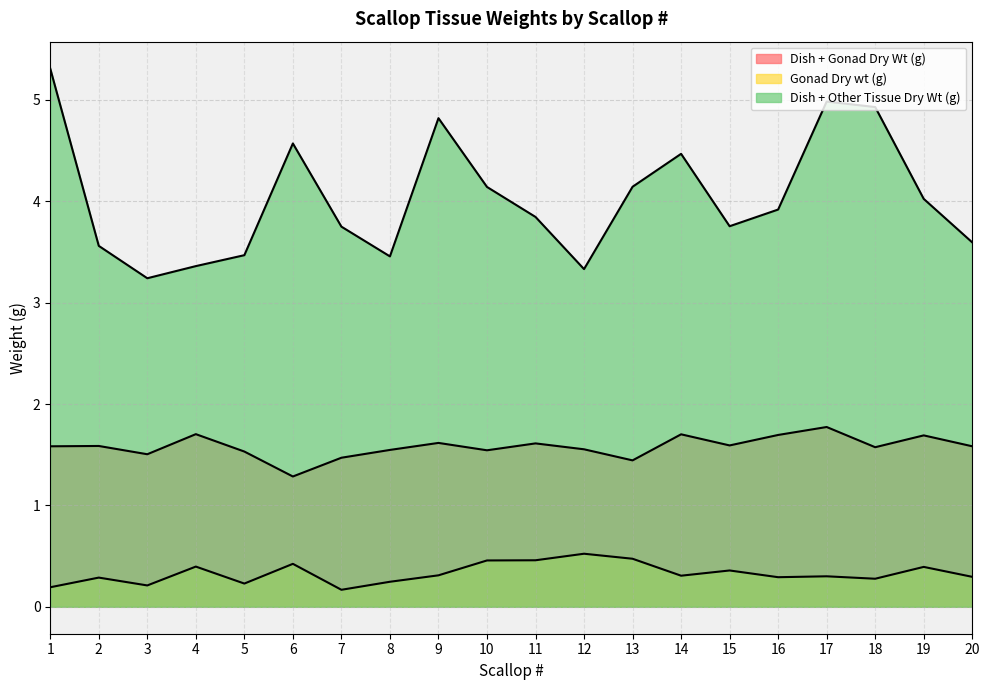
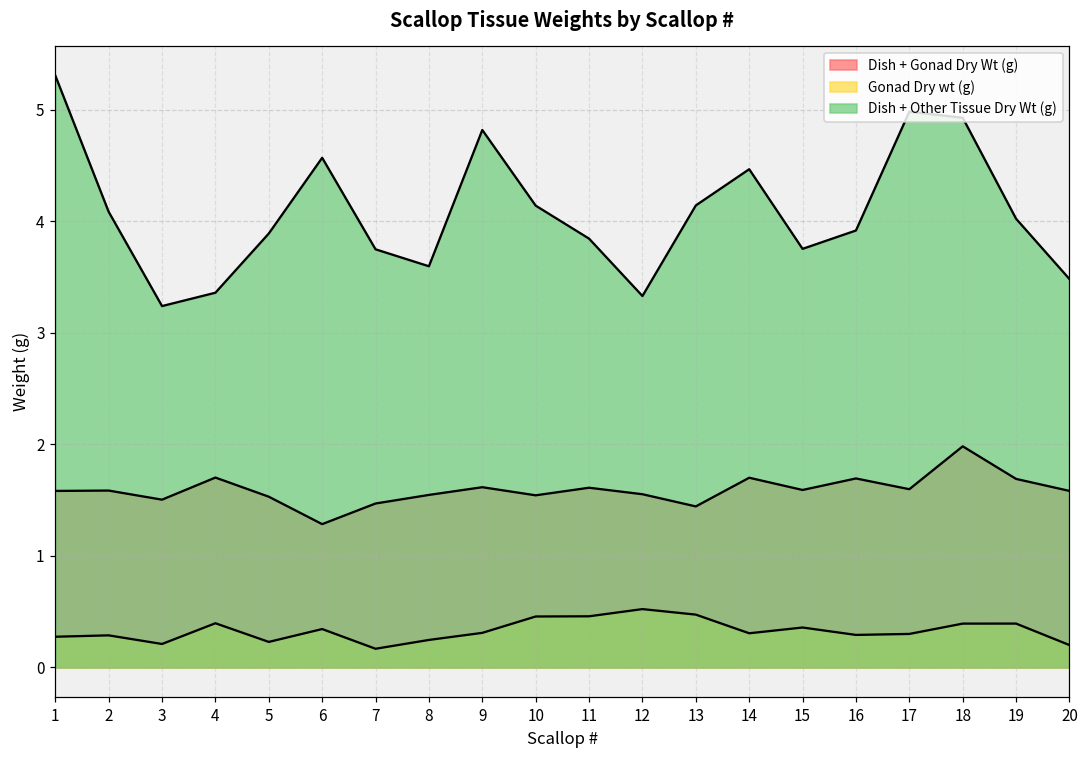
  {
    "Dish + Gonad Dry Wt (g)": {
      "1": 1.58,
      "2": 1.59,
      "3": 1.50,
      "4": 1.70,
      "5": 1.53,
      "6": 1.29,
      "7": 1.47,
      "8": 1.55,
      "9": 1.62,
      "10": 1.54,
      "11": 1.61,
      "12": 1.55,
      "13": 1.44,
      "14": 1.70,
      "15": 1.59,
      "16": 1.69,
-     "17": 1.77,
-     "18": 1.57,
+     "17": 1.60,
+     "18": 1.98,
      "19": 1.69,
      "20": 1.58
    },
    "Gonad Dry wt (g)": {
-     "1": 0.19,
+     "1": 0.28,
      "2": 0.29,
      "3": 0.21,
      "4": 0.40,
      "5": 0.23,
-     "6": 0.42,
+     "6": 0.34,
      "7": 0.17,
      "8": 0.25,
      "9": 0.31,
      "10": 0.46,
      "11": 0.46,
      "12": 0.52,
      "13": 0.47,
      "14": 0.31,
      "15": 0.36,
      "16": 0.29,
      "17": 0.30,
-     "18": 0.28,
+     "18": 0.39,
      "19": 0.39,
-     "20": 0.30
+     "20": 0.20
    },
    "Dish + Other Tissue Dry Wt (g)": {
      "1": 5.31,
-     "2": 3.56,
+     "2": 4.09,
      "3": 3.24,
      "4": 3.36,
-     "5": 3.47,
+     "5": 3.89,
      "6": 4.57,
      "7": 3.75,
-     "8": 3.46,
+     "8": 3.60,
      "9": 4.82,
      "10": 4.14,
      "11": 3.85,
      "12": 3.33,
      "13": 4.14,
      "14": 4.47,
      "15": 3.75,
      "16": 3.92,
      "19": 4.02,
-     "20": 3.59
+     "20": 3.48
    }
  }
